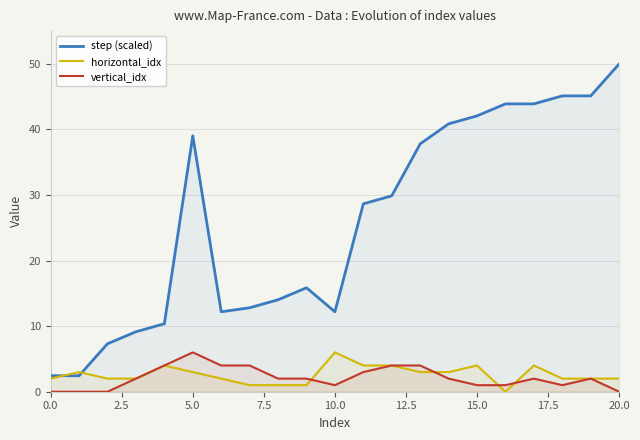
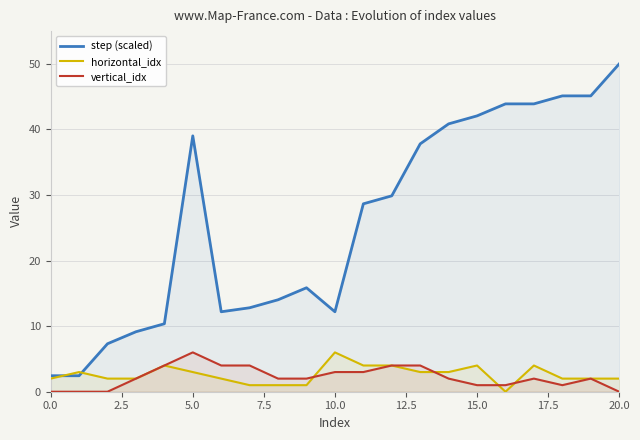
  {
    "step (scaled)": {
      "0.0": 2,
      "5.0": 39,
      "10.0": 12,
      "15.0": 42,
      "20.0": 50
    },
    "horizontal_idx": {
      "0.0": 2,
      "5.0": 3,
      "10.0": 6,
      "15.0": 4,
      "20.0": 2
    },
    "vertical_idx": {
      "0.0": 0,
      "5.0": 6,
-     "10.0": 1,
+     "10.0": 3,
      "15.0": 1,
      "20.0": 0
    }
  }
